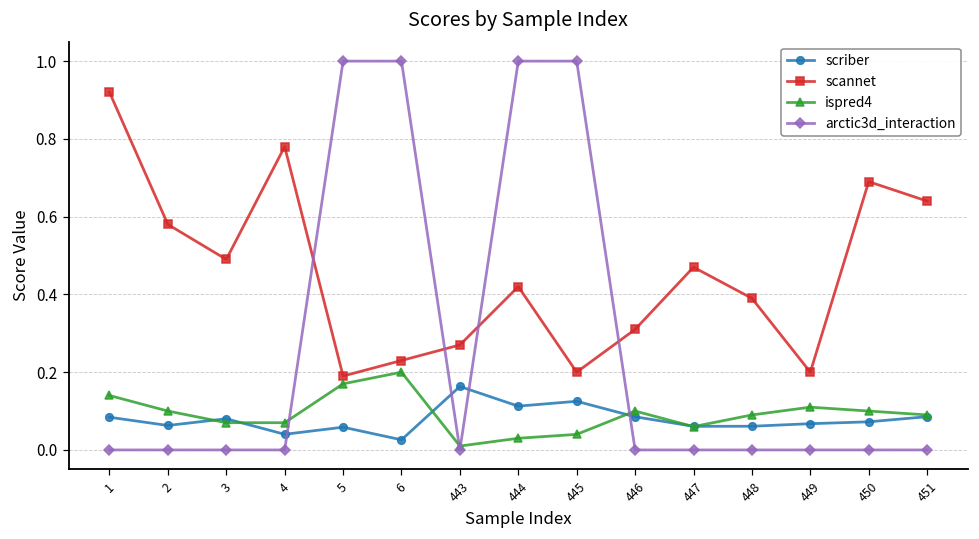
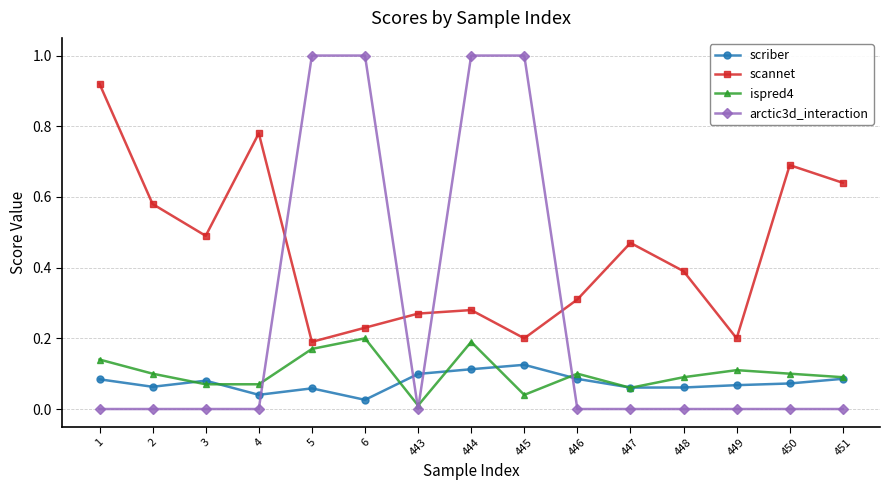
  {
    "scriber": {
      "1": 0.08,
      "2": 0.06,
      "3": 0.08,
      "4": 0.04,
      "5": 0.06,
      "6": 0.03,
-     "443": 0.16,
+     "443": 0.10,
      "444": 0.11,
      "445": 0.13,
      "446": 0.09,
      "448": 0.06,
      "449": 0.07,
      "450": 0.07
    },
    "scannet": {
      "1": 0.92,
      "2": 0.58,
      "3": 0.49,
      "4": 0.78,
      "5": 0.19,
      "6": 0.23,
      "443": 0.27,
-     "444": 0.42,
+     "444": 0.28,
      "445": 0.20,
      "446": 0.31,
      "447": 0.47,
      "448": 0.39,
      "449": 0.20,
      "450": 0.69,
      "451": 0.64
    },
    "ispred4": {
      "1": 0.14,
      "2": 0.10,
      "3": 0.07,
      "4": 0.07,
      "5": 0.17,
      "6": 0.20,
      "443": 0.01,
-     "444": 0.03,
+     "444": 0.19,
      "445": 0.04,
      "446": 0.10,
      "448": 0.09,
      "449": 0.11,
      "450": 0.10
    },
    "arctic3d_interaction": {
      "1": 0.00,
      "2": 0.00,
      "3": 0.00,
      "4": 0.00,
      "5": 1.00,
      "6": 1.00,
      "443": 0.00,
      "444": 1.00,
      "445": 1.00,
      "446": 0.00,
      "447": 0.00,
      "448": 0.00,
      "449": 0.00,
      "450": 0.00,
      "451": 0.00
    }
  }
